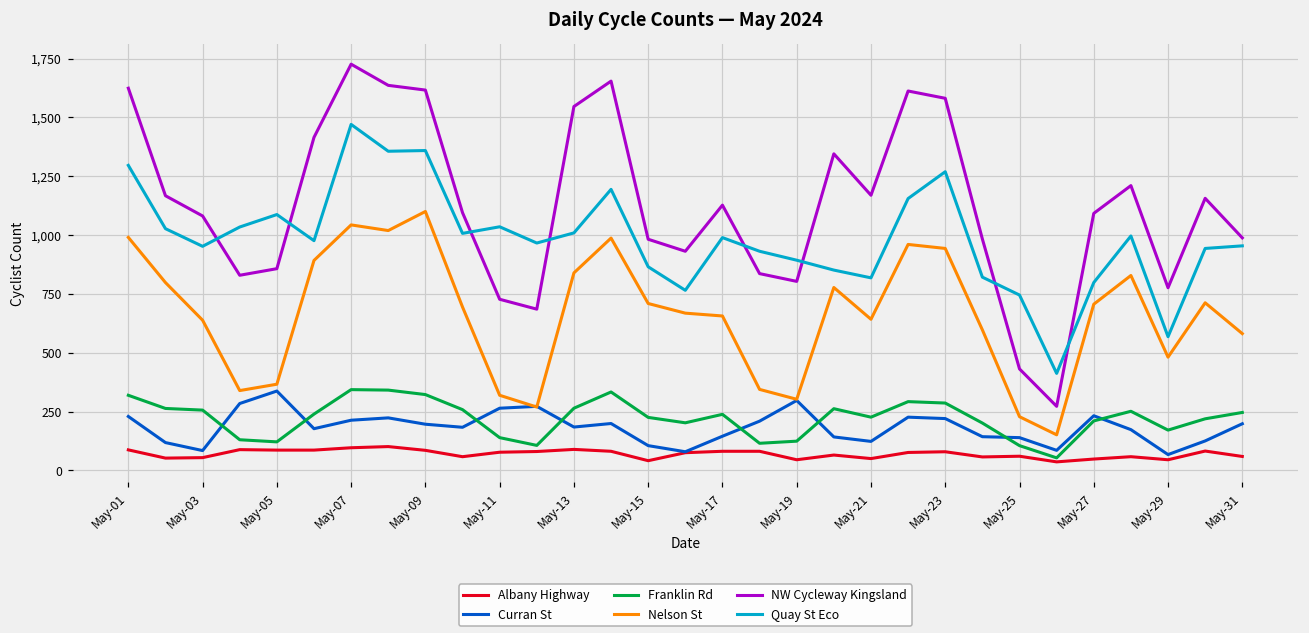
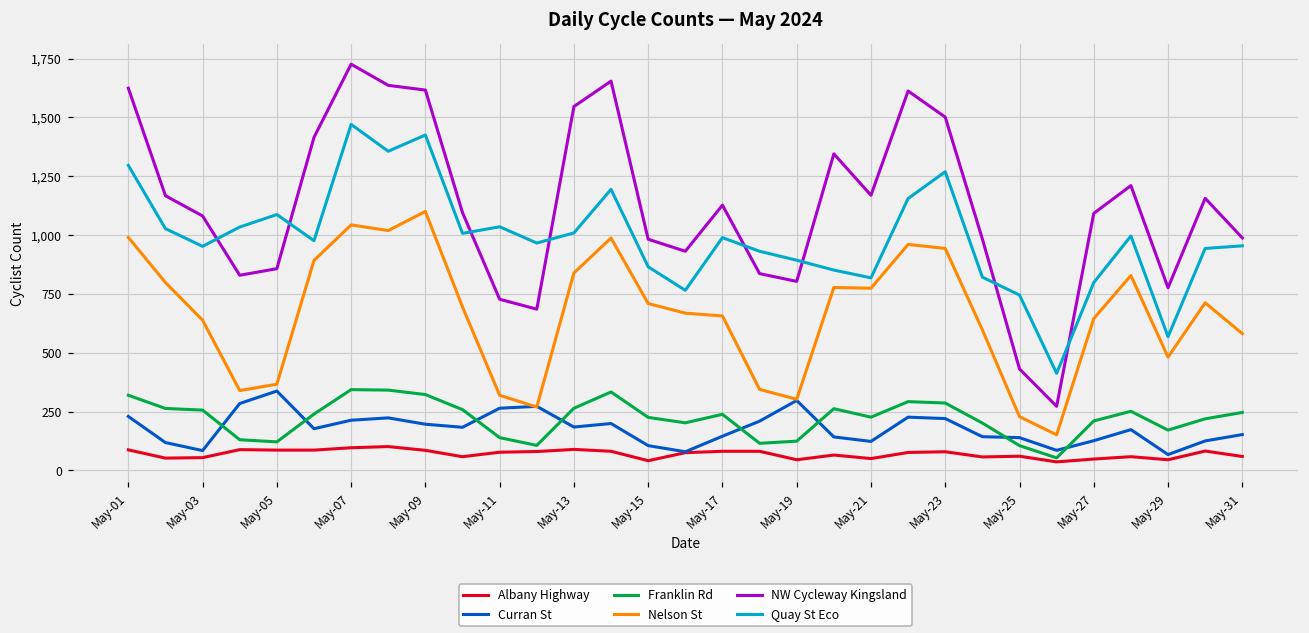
  {
    "Albany Highway": {
      "May-01": "90",
      "May-03": "50",
      "May-05": "90",
      "May-07": "100",
      "May-09": "90",
      "May-11": "80",
      "May-13": "90",
      "May-15": "40",
      "May-17": "80",
      "May-19": "50",
      "May-21": "50",
      "May-23": "80",
      "May-25": "60",
      "May-27": "50",
      "May-29": "50",
      "May-31": "60"
    },
    "Curran St": {
      "May-01": "230",
      "May-03": "80",
      "May-05": "340",
      "May-07": "210",
      "May-09": "200",
      "May-11": "260",
      "May-13": "180",
      "May-15": "110",
      "May-17": "150",
      "May-21": "120",
      "May-23": "220",
      "May-25": "140",
-     "May-27": "230",
+     "May-27": "130",
      "May-29": "70",
-     "May-31": "200"
+     "May-31": "150"
    },
    "Franklin Rd": {
      "May-01": "320",
      "May-03": "260",
      "May-05": "120",
      "May-07": "340",
      "May-09": "320",
      "May-11": "140",
      "May-13": "260",
      "May-15": "230",
      "May-17": "240",
      "May-19": "120",
      "May-21": "230",
      "May-23": "290",
      "May-25": "110",
      "May-27": "210",
      "May-29": "170",
      "May-31": "250"
    },
    "Nelson St": {
      "May-01": "990",
      "May-03": "640",
      "May-05": "370",
      "May-07": "1,040",
      "May-09": "1,100",
      "May-11": "320",
      "May-13": "840",
      "May-15": "710",
      "May-17": "660",
-     "May-21": "640",
+     "May-21": "770",
      "May-23": "940",
      "May-25": "230",
-     "May-27": "710",
+     "May-27": "650",
      "May-29": "480",
      "May-31": "580"
    },
    "NW Cycleway Kingsland": {
      "May-01": "1,620",
      "May-03": "1,080",
      "May-05": "860",
      "May-07": "1,730",
      "May-09": "1,620",
      "May-11": "730",
      "May-13": "1,550",
      "May-15": "980",
      "May-17": "1,130",
      "May-19": "800",
      "May-21": "1,170",
-     "May-23": "1,580",
+     "May-23": "1,500",
      "May-25": "430",
      "May-27": "1,090",
      "May-29": "780",
      "May-31": "990"
    },
    "Quay St Eco": {
      "May-01": "1,300",
      "May-03": "950",
      "May-05": "1,090",
      "May-07": "1,470",
-     "May-09": "1,360",
+     "May-09": "1,430",
      "May-11": "1,040",
      "May-13": "1,010",
      "May-15": "870",
      "May-17": "990",
      "May-19": "890",
      "May-21": "820",
      "May-23": "1,270",
      "May-25": "750",
      "May-27": "800",
      "May-29": "570",
      "May-31": "950"
    }
  }
